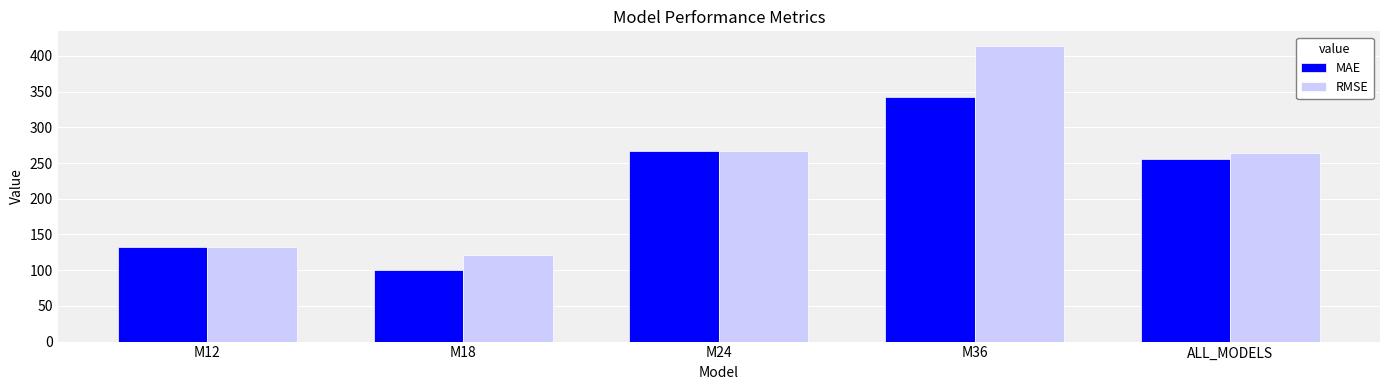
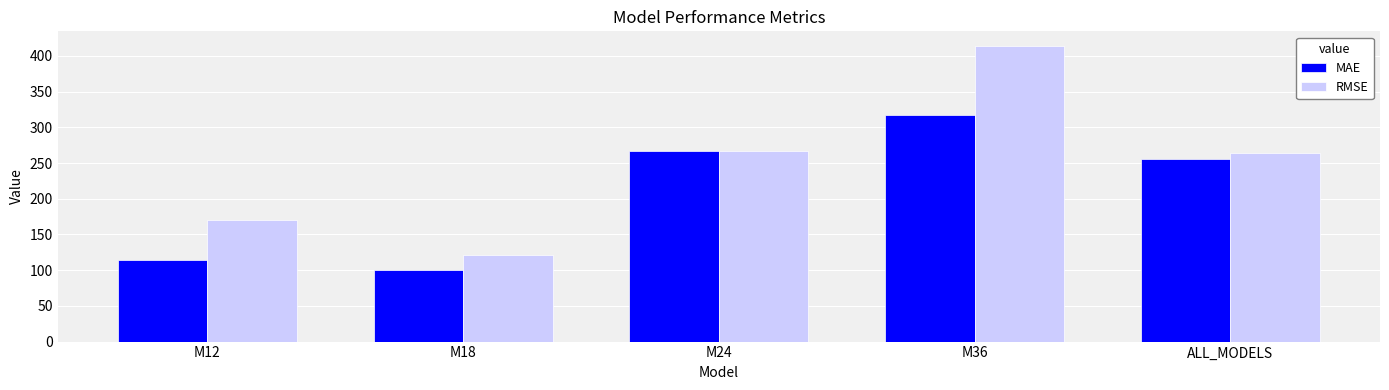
  {
    "MAE": {
-     "M12": 130,
+     "M12": 110,
      "M18": 100,
      "M24": 270,
-     "M36": 340,
+     "M36": 320,
      "ALL_MODELS": 260
    },
    "RMSE": {
-     "M12": 130,
+     "M12": 170,
      "M18": 120,
      "M24": 270,
      "M36": 410,
      "ALL_MODELS": 260
    }
  }
